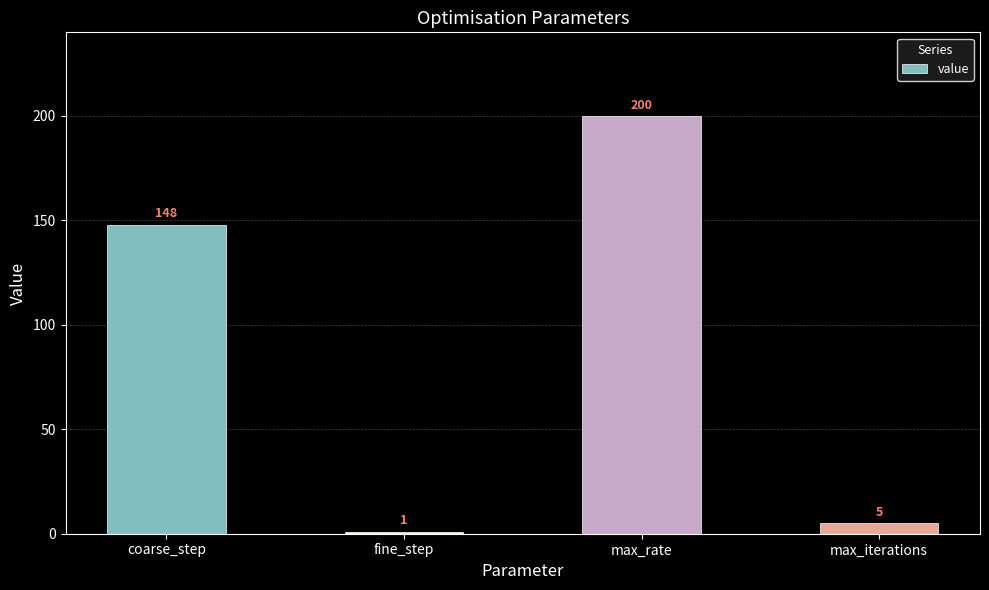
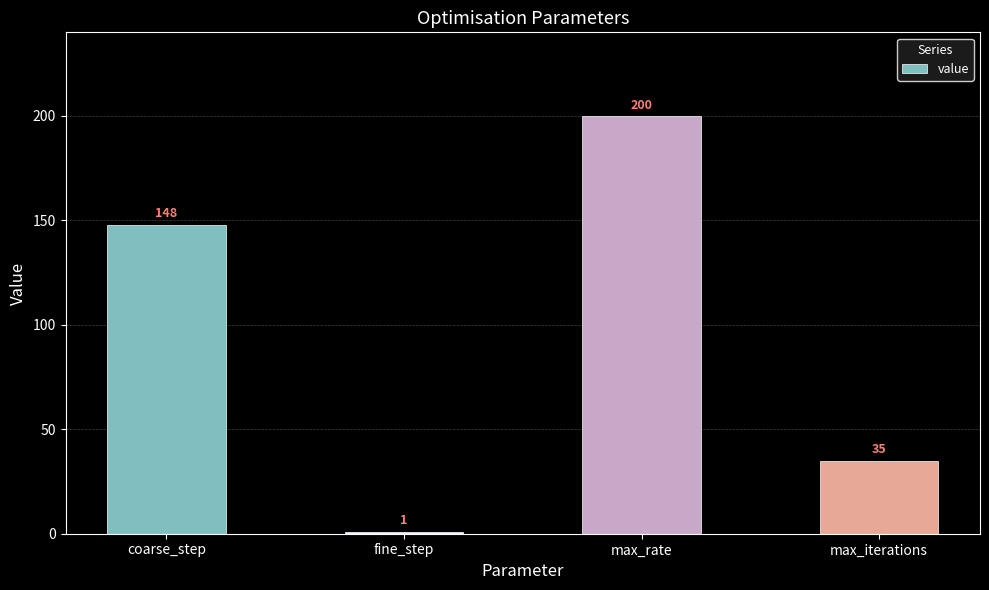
  {
    "coarse_step": 148,
    "fine_step": 1,
    "max_rate": 200,
-   "max_iterations": 5
+   "max_iterations": 35
  }
